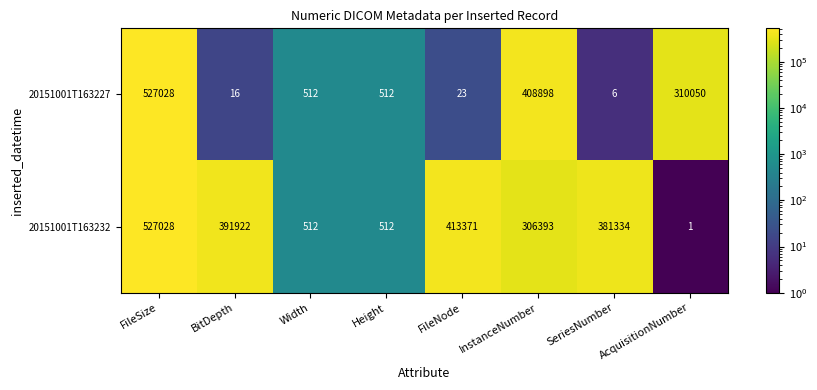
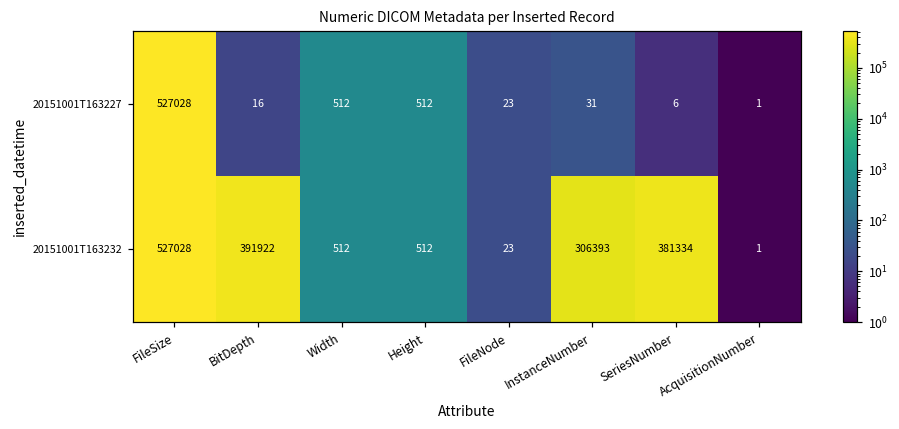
  {
    "20151001T163227": {
      "FileSize": 527028,
      "BitDepth": 16,
      "Width": 512,
      "Height": 512,
      "FileNode": 23,
-     "InstanceNumber": 408898,
+     "InstanceNumber": 31,
      "SeriesNumber": 6,
-     "AcquisitionNumber": 310050
+     "AcquisitionNumber": 1
    },
    "20151001T163232": {
      "FileSize": 527028,
      "BitDepth": 391922,
      "Width": 512,
      "Height": 512,
-     "FileNode": 413371,
+     "FileNode": 23,
      "InstanceNumber": 306393,
      "SeriesNumber": 381334,
      "AcquisitionNumber": 1
    }
  }
